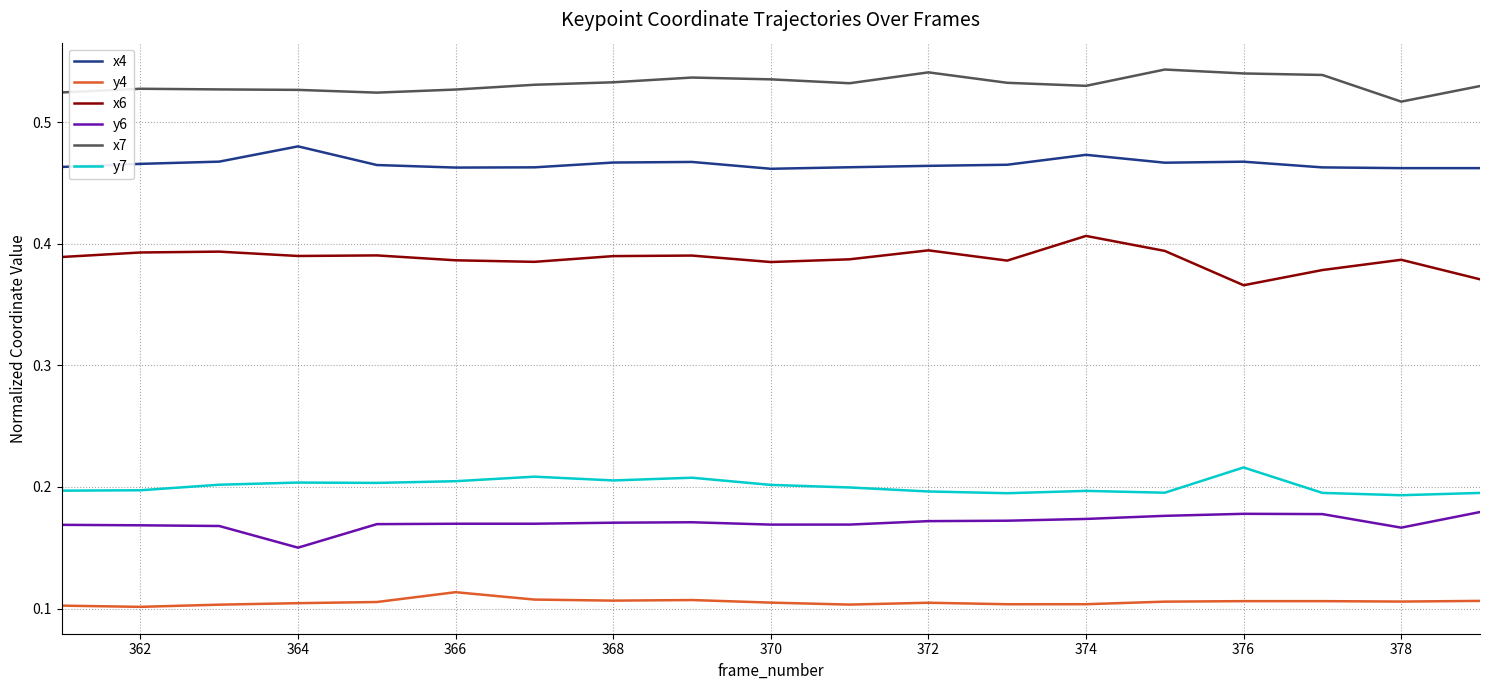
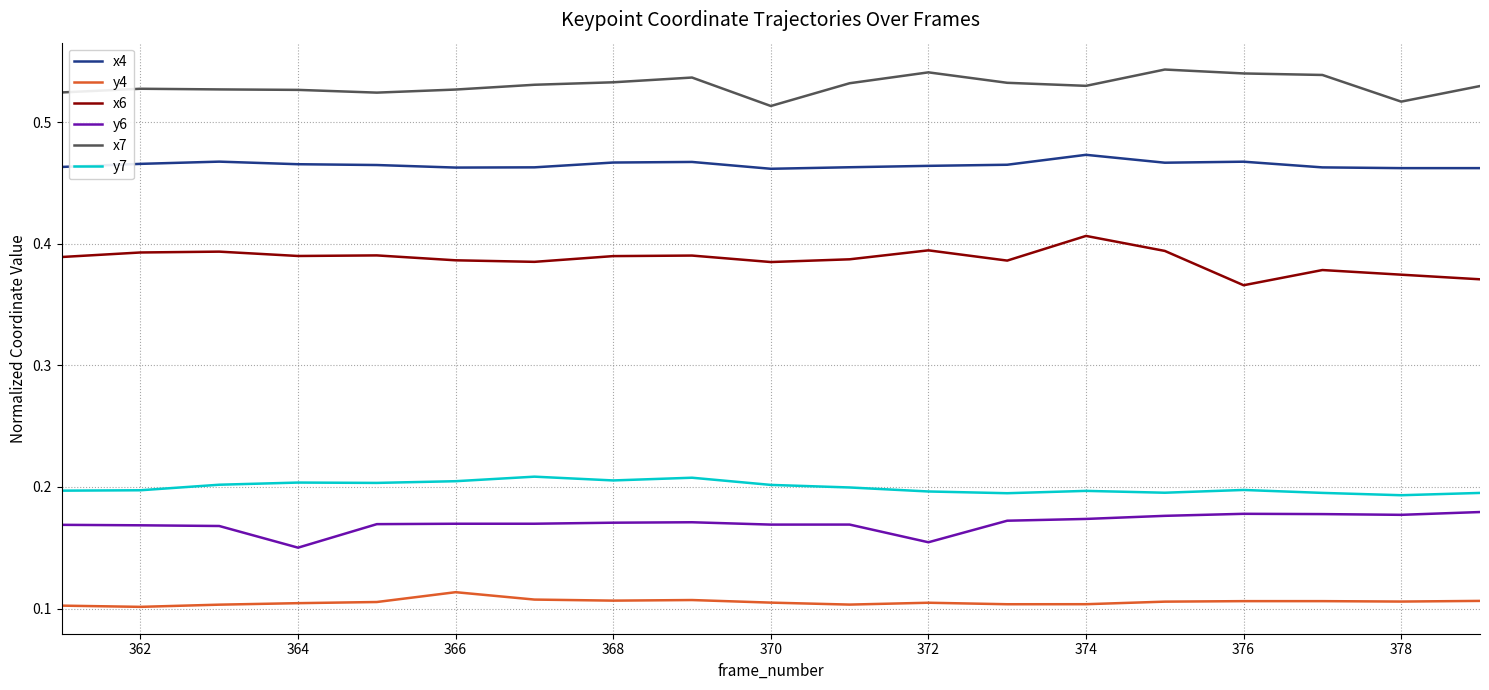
  {
    "x4": {
      "362": 0.466,
-     "364": 0.480,
+     "364": 0.465,
      "366": 0.463,
      "368": 0.467,
      "370": 0.462,
      "372": 0.464,
      "374": 0.473,
      "376": 0.467,
      "378": 0.462
    },
    "y4": {
      "362": 0.101,
      "364": 0.104,
      "366": 0.113,
      "368": 0.106,
      "370": 0.105,
      "372": 0.105,
      "374": 0.104,
      "376": 0.106,
      "378": 0.106
    },
    "x6": {
      "362": 0.393,
      "364": 0.390,
      "366": 0.386,
      "368": 0.390,
      "370": 0.385,
      "372": 0.395,
      "374": 0.406,
      "376": 0.366,
-     "378": 0.387
+     "378": 0.375
    },
    "y6": {
      "362": 0.168,
      "364": 0.150,
      "366": 0.170,
      "368": 0.171,
      "370": 0.169,
-     "372": 0.172,
+     "372": 0.154,
      "374": 0.174,
      "376": 0.178,
-     "378": 0.167
+     "378": 0.177
    },
    "x7": {
      "362": 0.527,
      "364": 0.527,
      "366": 0.527,
      "368": 0.533,
-     "370": 0.535,
+     "370": 0.513,
      "372": 0.541,
      "374": 0.530,
      "376": 0.540,
      "378": 0.517
    },
    "y7": {
      "362": 0.197,
      "364": 0.204,
      "366": 0.205,
      "368": 0.205,
      "370": 0.202,
      "372": 0.196,
      "374": 0.197,
-     "376": 0.216,
+     "376": 0.198,
      "378": 0.193
    }
  }
